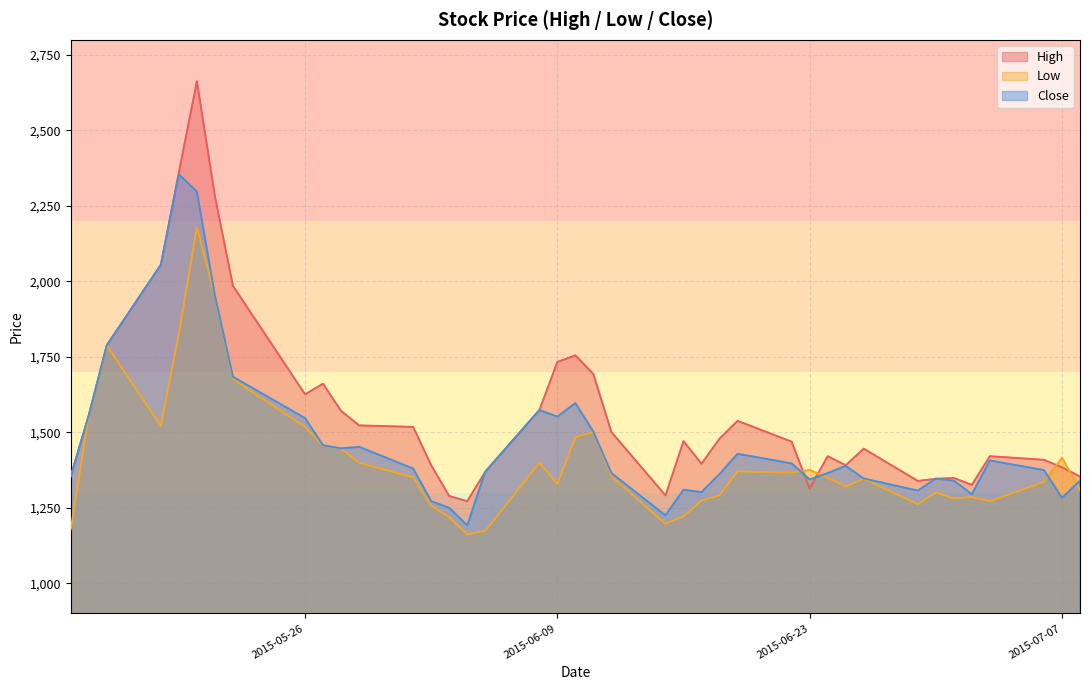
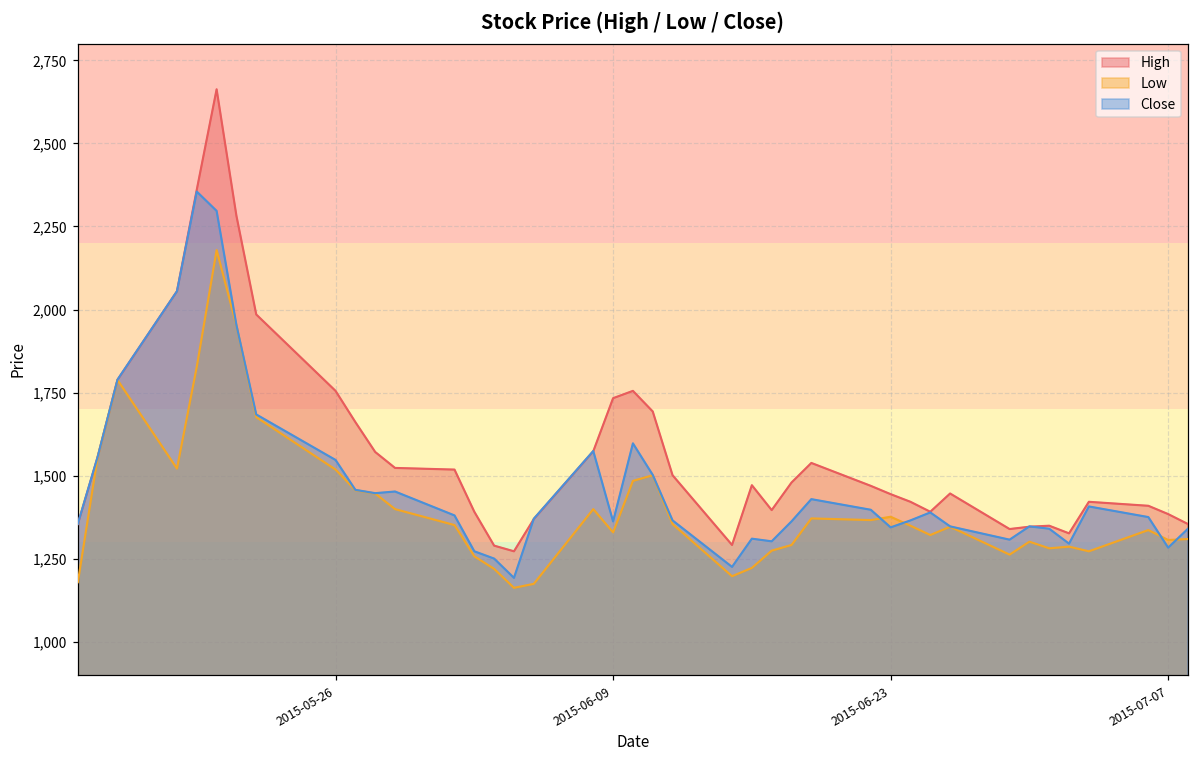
  {
    "High": {
-     "2015-05-26": "1,630",
+     "2015-05-26": "1,760",
      "2015-06-09": "1,730",
-     "2015-06-23": "1,310",
+     "2015-06-23": "1,440",
      "2015-07-07": "1,380"
    },
    "Low": {
      "2015-05-26": "1,520",
      "2015-06-09": "1,330",
      "2015-06-23": "1,380",
-     "2015-07-07": "1,420"
+     "2015-07-07": "1,310"
    },
    "Close": {
      "2015-05-26": "1,550",
-     "2015-06-09": "1,550",
+     "2015-06-09": "1,360",
      "2015-06-23": "1,340",
      "2015-07-07": "1,280"
    }
  }
